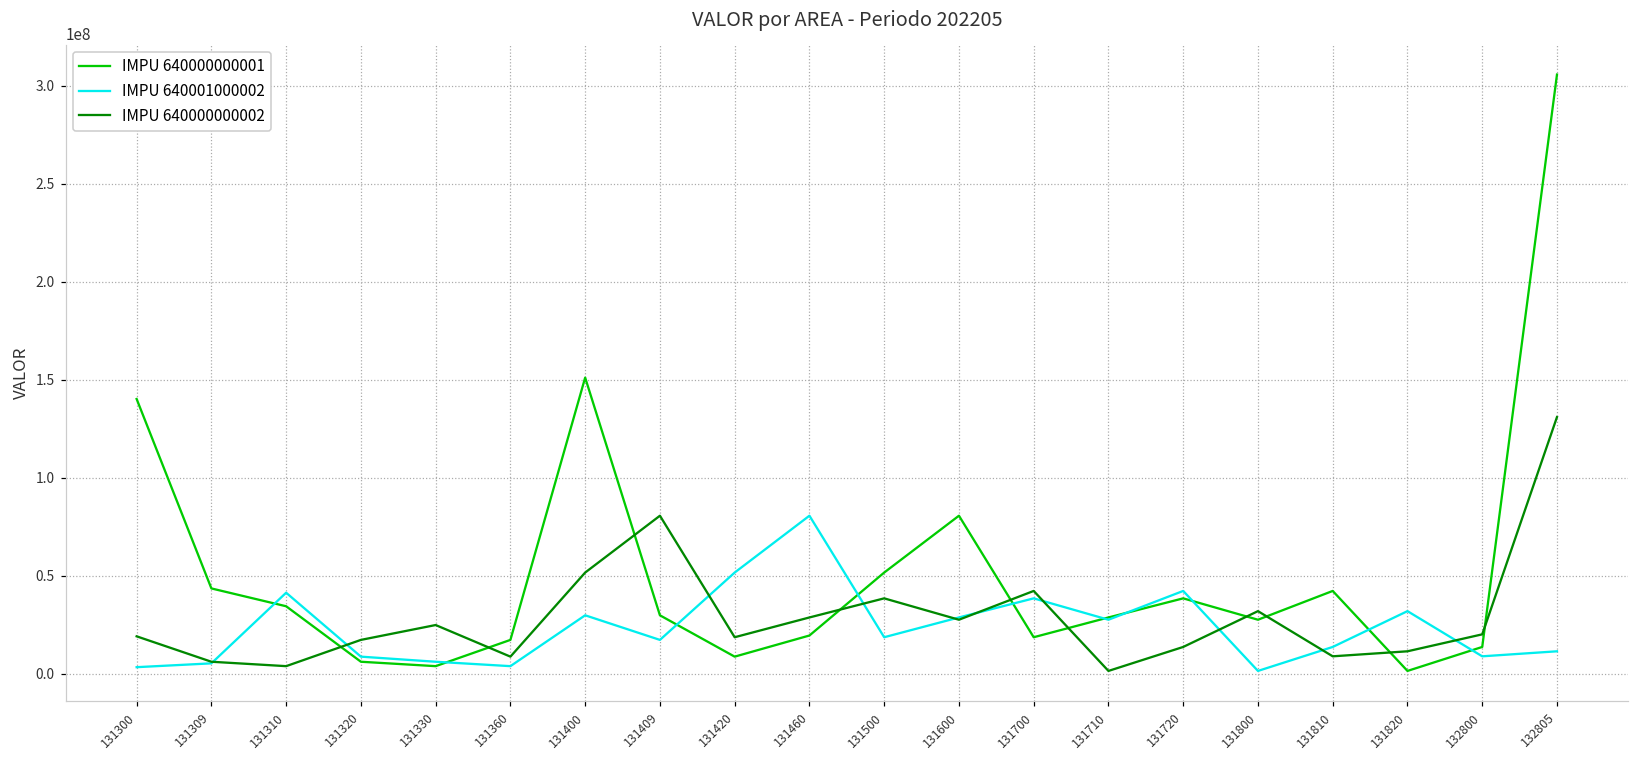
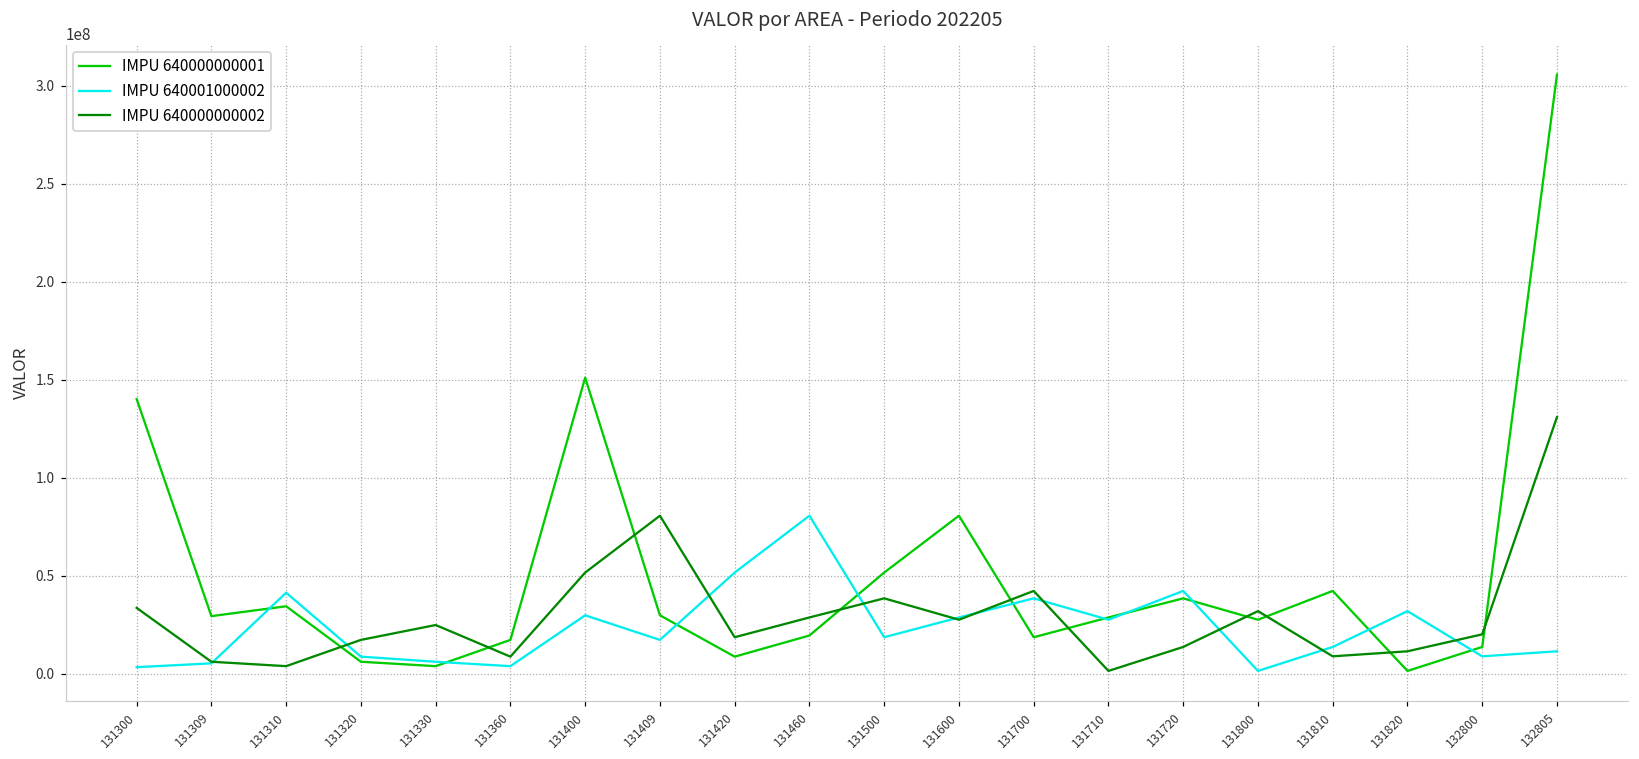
  {
    "IMPU 640000000001": {
      "131300": 140000000,
-     "131309": 44000000,
+     "131309": 29000000,
      "131310": 35000000,
      "131320": 6000000,
      "131330": 4000000,
      "131360": 17000000,
      "131400": 151000000,
      "131409": 30000000,
      "131420": 9000000,
      "131460": 20000000,
      "131500": 52000000,
      "131600": 81000000,
      "131700": 19000000,
      "131720": 39000000,
      "131800": 28000000,
      "131810": 42000000,
      "131820": 2000000,
      "132800": 14000000,
      "132805": 306000000
    },
    "IMPU 640001000002": {
      "131300": 3000000,
      "131310": 41000000,
      "131320": 9000000,
      "131330": 6000000,
      "131360": 4000000,
      "131400": 30000000,
      "131409": 17000000,
      "131420": 52000000,
      "131460": 81000000,
      "131500": 19000000,
      "131700": 39000000,
      "131720": 42000000,
      "131800": 2000000,
      "131810": 14000000,
      "131820": 32000000,
      "132800": 9000000,
      "132805": 12000000
    },
    "IMPU 640000000002": {
-     "131300": 19000000,
+     "131300": 34000000,
      "131310": 4000000,
      "131320": 17000000,
      "131330": 25000000,
      "131360": 9000000,
      "131400": 52000000,
      "131409": 81000000,
      "131420": 19000000,
      "131460": 29000000,
      "131500": 39000000,
      "131700": 42000000,
      "131710": 2000000,
      "131720": 14000000,
      "131800": 32000000,
      "131810": 9000000,
      "131820": 12000000,
      "132800": 20000000,
      "132805": 131000000
    }
  }
